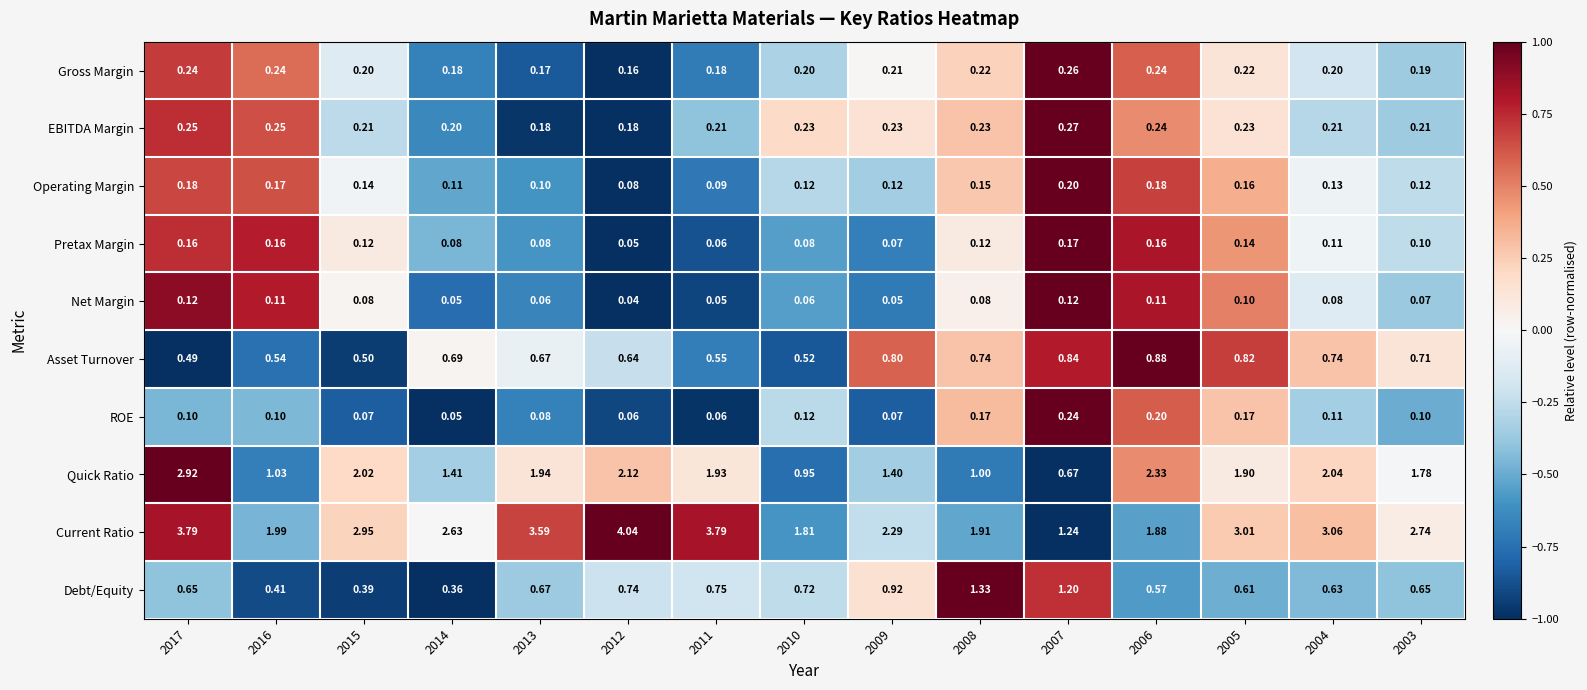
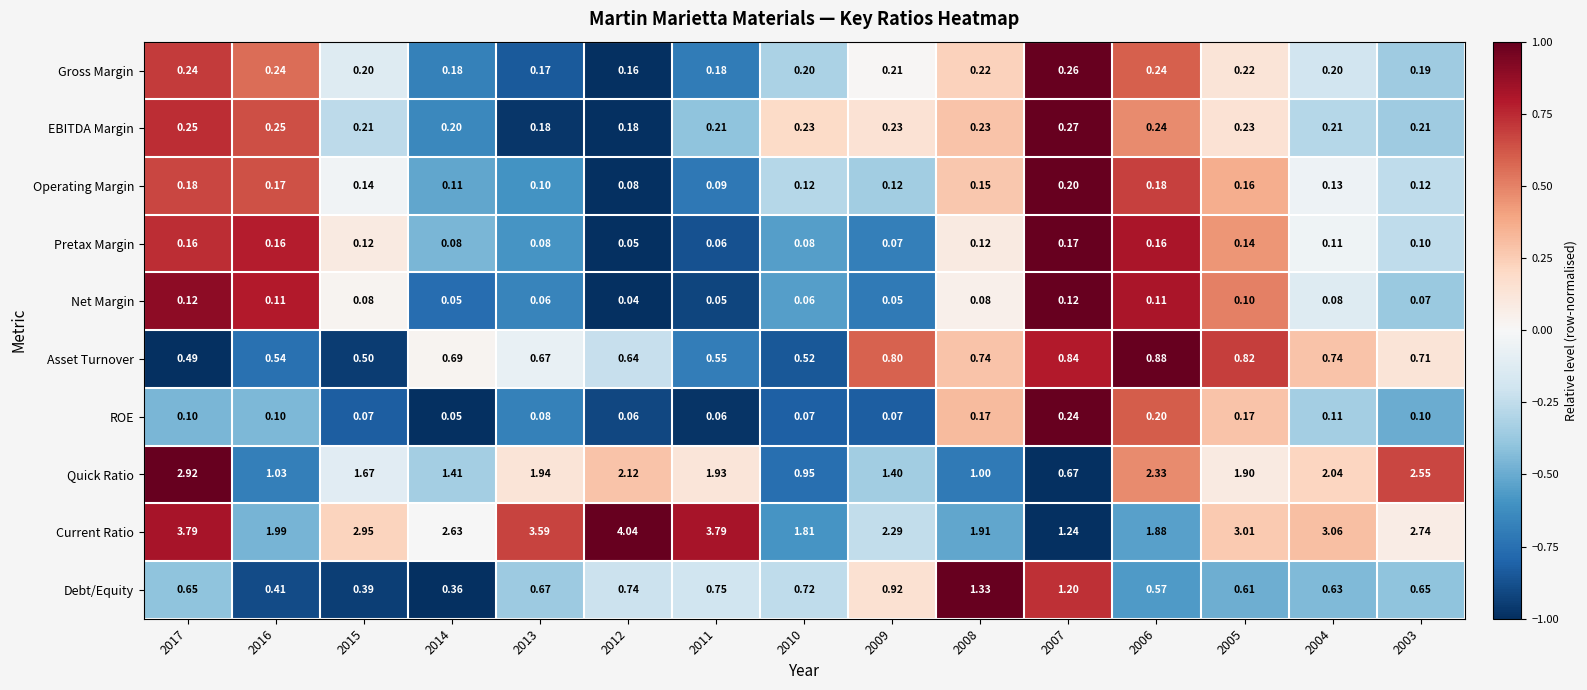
  {
    "Gross Margin": {
      "2017": 0.24,
      "2016": 0.24,
      "2015": 0.20,
      "2014": 0.18,
      "2013": 0.17,
      "2012": 0.16,
      "2011": 0.18,
      "2010": 0.20,
      "2009": 0.21,
      "2008": 0.22,
      "2007": 0.26,
      "2006": 0.24,
      "2005": 0.22,
      "2004": 0.20,
      "2003": 0.19
    },
    "EBITDA Margin": {
      "2017": 0.25,
      "2016": 0.25,
      "2015": 0.21,
      "2014": 0.20,
      "2013": 0.18,
      "2012": 0.18,
      "2011": 0.21,
      "2010": 0.23,
      "2009": 0.23,
      "2008": 0.23,
      "2007": 0.27,
      "2006": 0.24,
      "2005": 0.23,
      "2004": 0.21,
      "2003": 0.21
    },
    "Operating Margin": {
      "2017": 0.18,
      "2016": 0.17,
      "2015": 0.14,
      "2014": 0.11,
      "2013": 0.10,
      "2012": 0.08,
      "2011": 0.09,
      "2010": 0.12,
      "2009": 0.12,
      "2008": 0.15,
      "2007": 0.20,
      "2006": 0.18,
      "2005": 0.16,
      "2004": 0.13,
      "2003": 0.12
    },
    "Pretax Margin": {
      "2017": 0.16,
      "2016": 0.16,
      "2015": 0.12,
      "2014": 0.08,
      "2013": 0.08,
      "2012": 0.05,
      "2011": 0.06,
      "2010": 0.08,
      "2009": 0.07,
      "2008": 0.12,
      "2007": 0.17,
      "2006": 0.16,
      "2005": 0.14,
      "2004": 0.11,
      "2003": 0.10
    },
    "Net Margin": {
      "2017": 0.12,
      "2016": 0.11,
      "2015": 0.08,
      "2014": 0.05,
      "2013": 0.06,
      "2012": 0.04,
      "2011": 0.05,
      "2010": 0.06,
      "2009": 0.05,
      "2008": 0.08,
      "2007": 0.12,
      "2006": 0.11,
      "2005": 0.10,
      "2004": 0.08,
      "2003": 0.07
    },
    "Asset Turnover": {
      "2017": 0.49,
      "2016": 0.54,
      "2015": 0.50,
      "2014": 0.69,
      "2013": 0.67,
      "2012": 0.64,
      "2011": 0.55,
      "2010": 0.52,
      "2009": 0.80,
      "2008": 0.74,
      "2007": 0.84,
      "2006": 0.88,
      "2005": 0.82,
      "2004": 0.74,
      "2003": 0.71
    },
    "ROE": {
      "2017": 0.10,
      "2016": 0.10,
      "2015": 0.07,
      "2014": 0.05,
      "2013": 0.08,
      "2012": 0.06,
      "2011": 0.06,
-     "2010": 0.12,
+     "2010": 0.07,
      "2009": 0.07,
      "2008": 0.17,
      "2007": 0.24,
      "2006": 0.20,
      "2005": 0.17,
      "2004": 0.11,
      "2003": 0.10
    },
    "Quick Ratio": {
      "2017": 2.92,
      "2016": 1.03,
-     "2015": 2.02,
+     "2015": 1.67,
      "2014": 1.41,
      "2013": 1.94,
      "2012": 2.12,
      "2011": 1.93,
      "2010": 0.95,
      "2009": 1.40,
      "2008": 1.00,
      "2007": 0.67,
      "2006": 2.33,
      "2005": 1.90,
      "2004": 2.04,
-     "2003": 1.78
+     "2003": 2.55
    },
    "Current Ratio": {
      "2017": 3.79,
      "2016": 1.99,
      "2015": 2.95,
      "2014": 2.63,
      "2013": 3.59,
      "2012": 4.04,
      "2011": 3.79,
      "2010": 1.81,
      "2009": 2.29,
      "2008": 1.91,
      "2007": 1.24,
      "2006": 1.88,
      "2005": 3.01,
      "2004": 3.06,
      "2003": 2.74
    },
    "Debt/Equity": {
      "2017": 0.65,
      "2016": 0.41,
      "2015": 0.39,
      "2014": 0.36,
      "2013": 0.67,
      "2012": 0.74,
      "2011": 0.75,
      "2010": 0.72,
      "2009": 0.92,
      "2008": 1.33,
      "2007": 1.20,
      "2006": 0.57,
      "2005": 0.61,
      "2004": 0.63,
      "2003": 0.65
    }
  }
